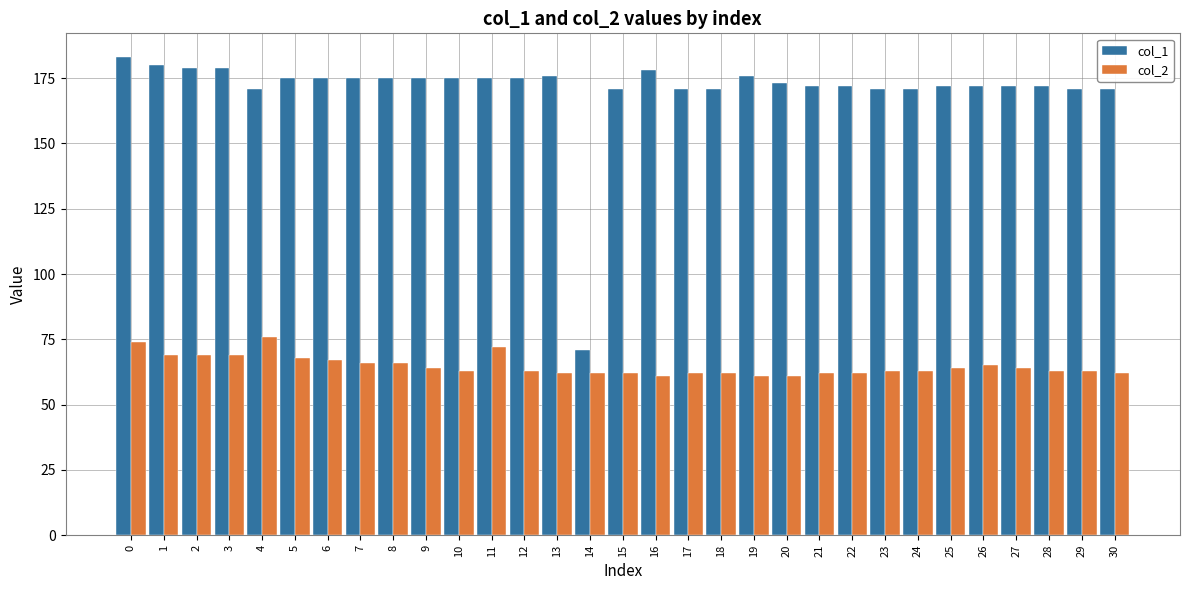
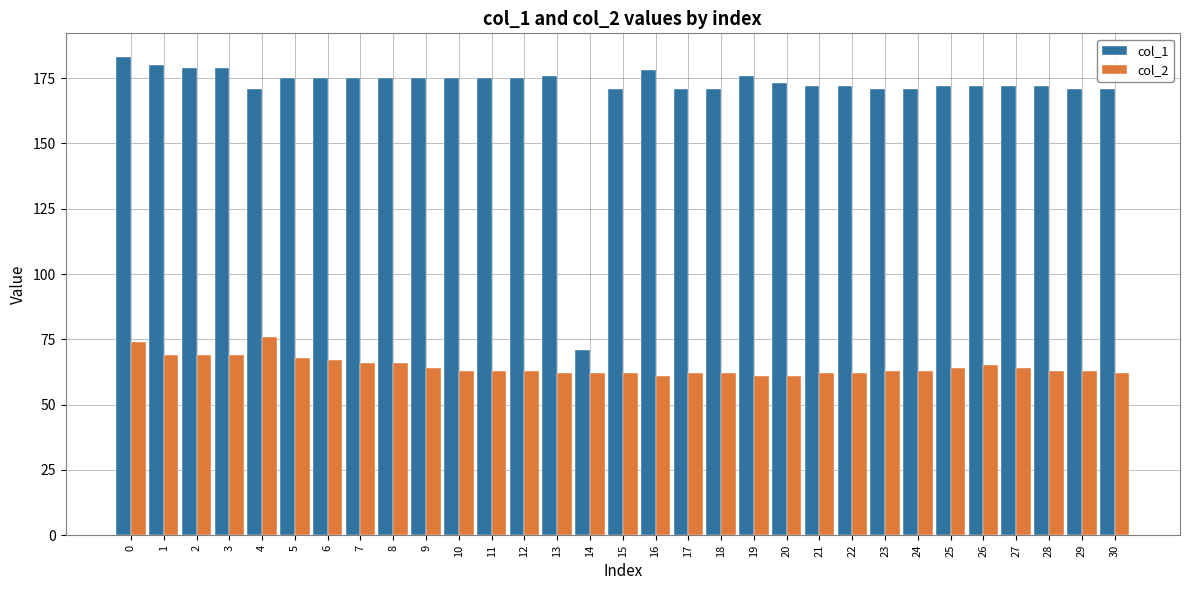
  {
    "col_1": {
      "0": 183,
      "1": 180,
      "2": 179,
      "3": 179,
      "4": 171,
      "5": 175,
      "6": 175,
      "7": 175,
      "8": 175,
      "9": 175,
      "10": 175,
      "11": 175,
      "12": 175,
      "13": 176,
      "14": 71,
      "15": 171,
      "16": 178,
      "17": 171,
      "18": 171,
      "19": 176,
      "20": 173,
      "21": 172,
      "22": 172,
      "23": 171,
      "24": 171,
      "25": 172,
      "26": 172,
      "27": 172,
      "28": 172,
      "29": 171,
      "30": 171
    },
    "col_2": {
      "0": 74,
      "1": 69,
      "2": 69,
      "3": 69,
      "4": 76,
      "5": 68,
      "6": 67,
      "7": 66,
      "8": 66,
      "9": 64,
      "10": 63,
-     "11": 72,
+     "11": 63,
      "12": 63,
      "13": 62,
      "14": 62,
      "15": 62,
      "16": 61,
      "17": 62,
      "18": 62,
      "19": 61,
      "20": 61,
      "21": 62,
      "22": 62,
      "23": 63,
      "24": 63,
      "25": 64,
      "26": 65,
      "27": 64,
      "28": 63,
      "29": 63,
      "30": 62
    }
  }
